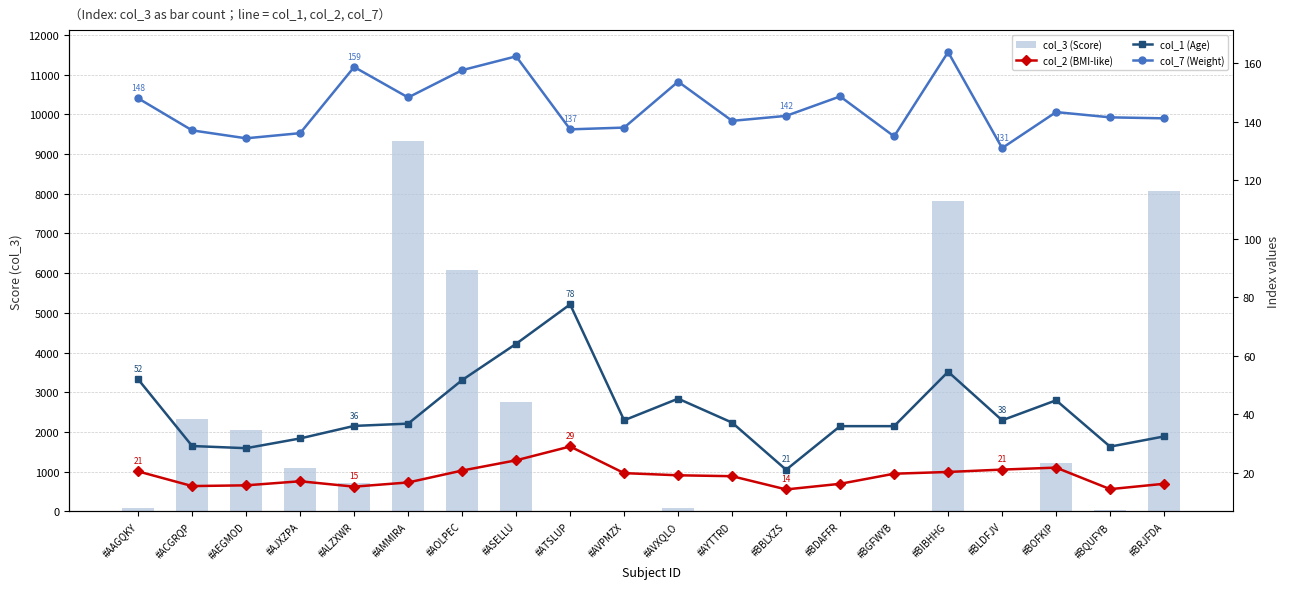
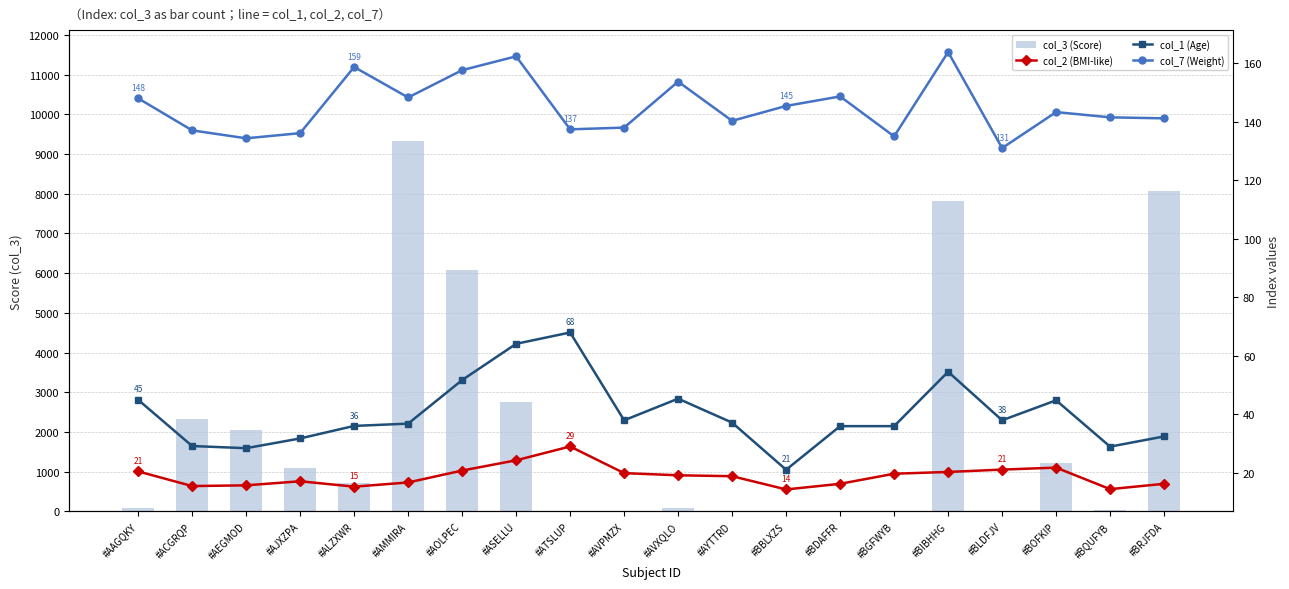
  {
    "col_2 (BMI-like)": {
      "#AAGQKY": 21,
      "#ALZXWR": 15,
      "#ATSLUP": 29,
      "#BBLXZS": 14,
      "#BLDFJV": 21
    },
    "col_1 (Age)": {
-     "#AAGQKY": 52,
+     "#AAGQKY": 45,
      "#ALZXWR": 36,
-     "#ATSLUP": 78,
+     "#ATSLUP": 68,
      "#BBLXZS": 21,
      "#BLDFJV": 38
    },
    "col_7 (Weight)": {
      "#AAGQKY": 148,
      "#ALZXWR": 159,
      "#ATSLUP": 137,
-     "#BBLXZS": 142,
+     "#BBLXZS": 145,
      "#BLDFJV": 131
    }
  }
